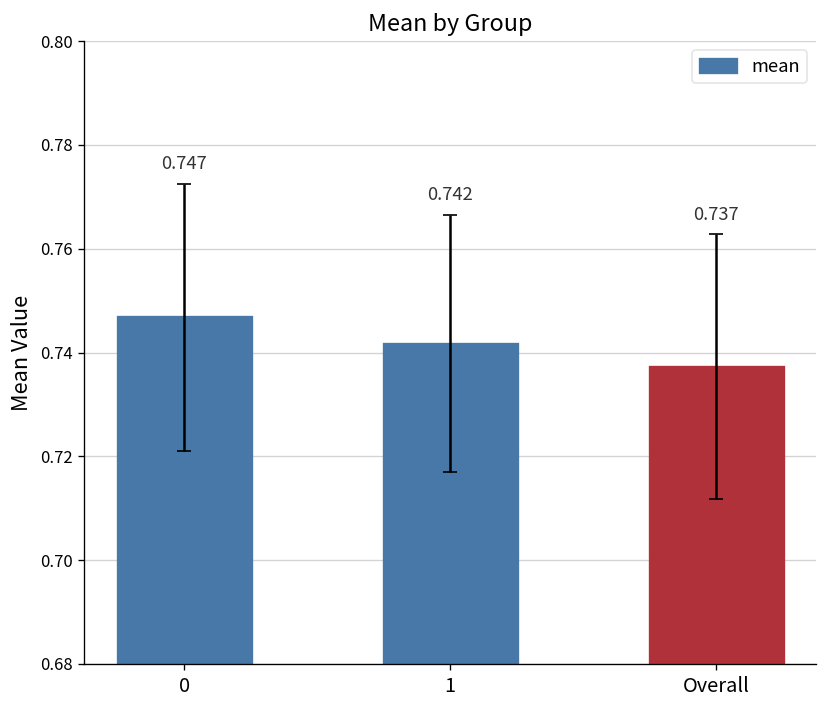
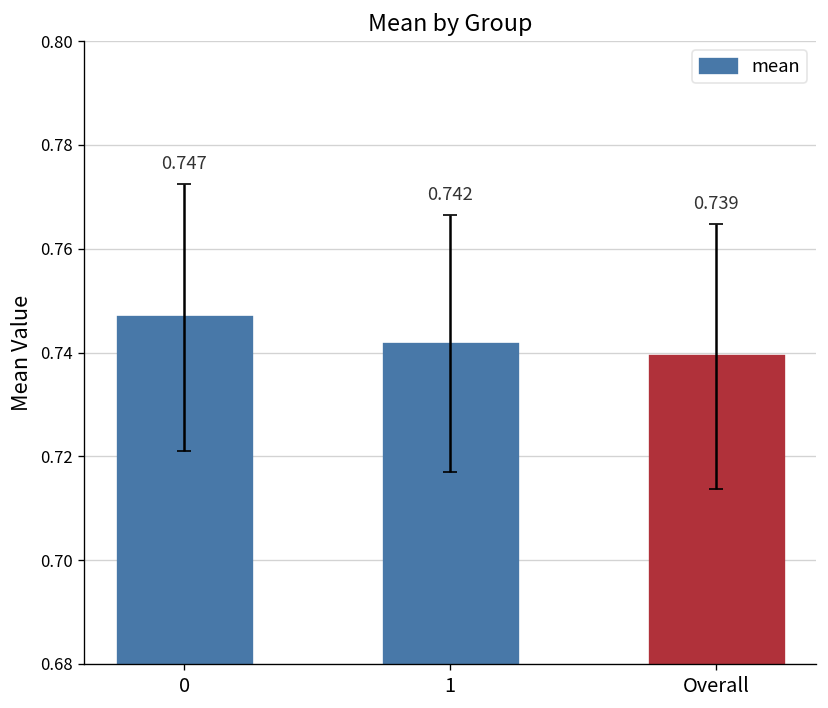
  {
    "mean": {
-     "Overall": 0.737
+     "Overall": 0.739
    }
  }
